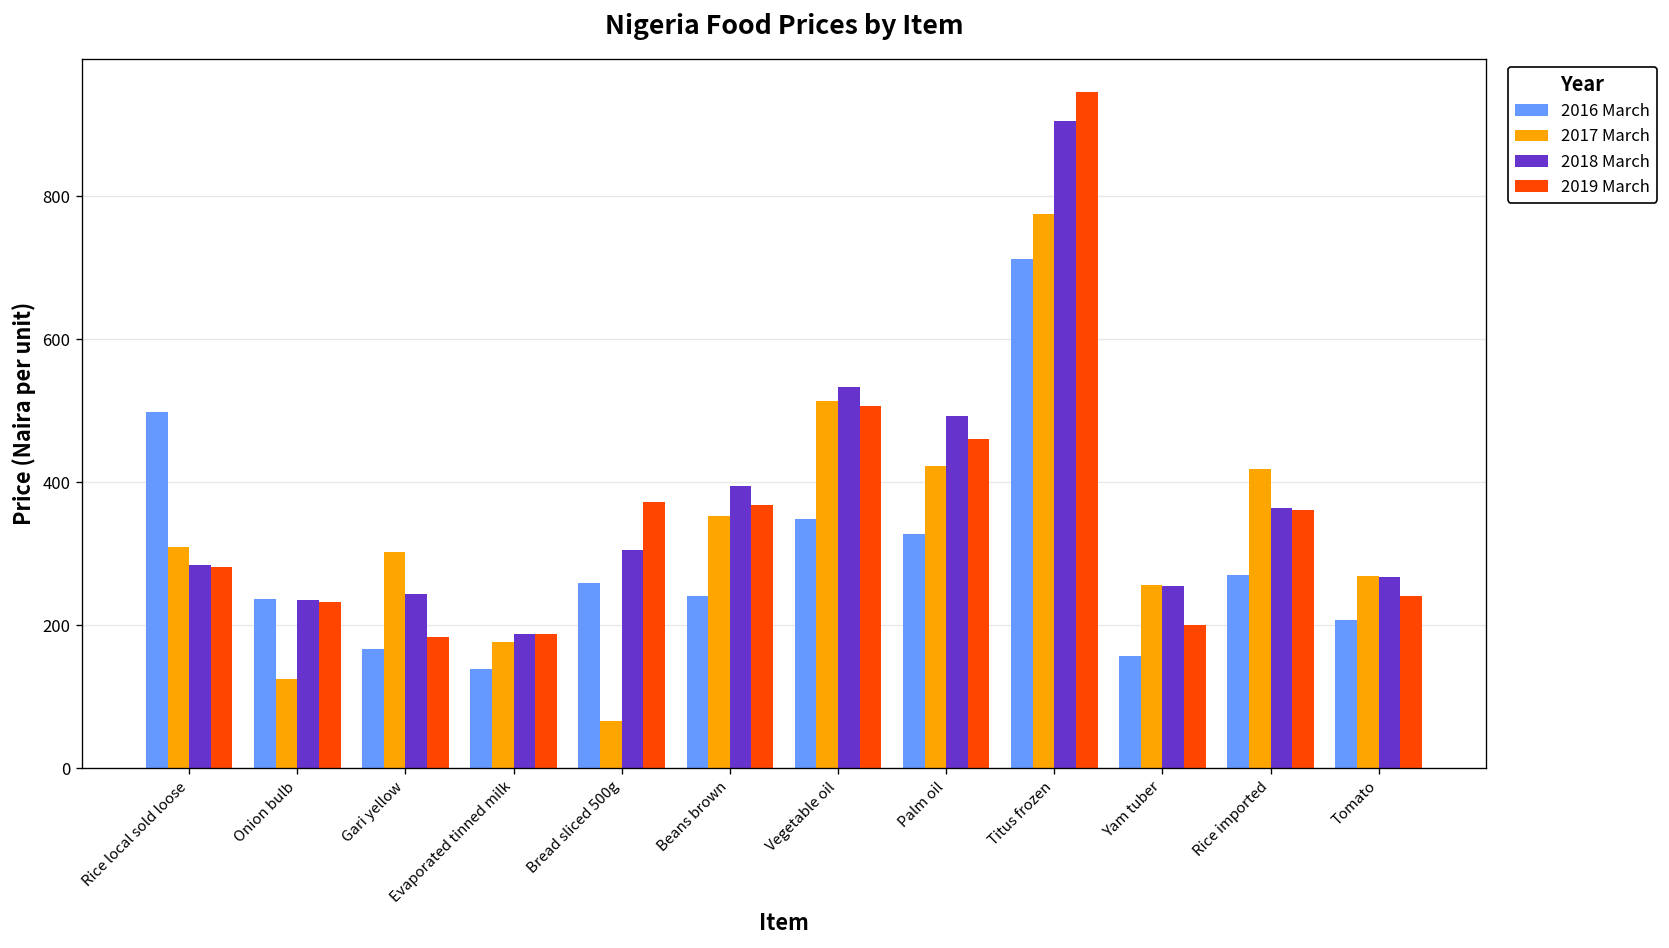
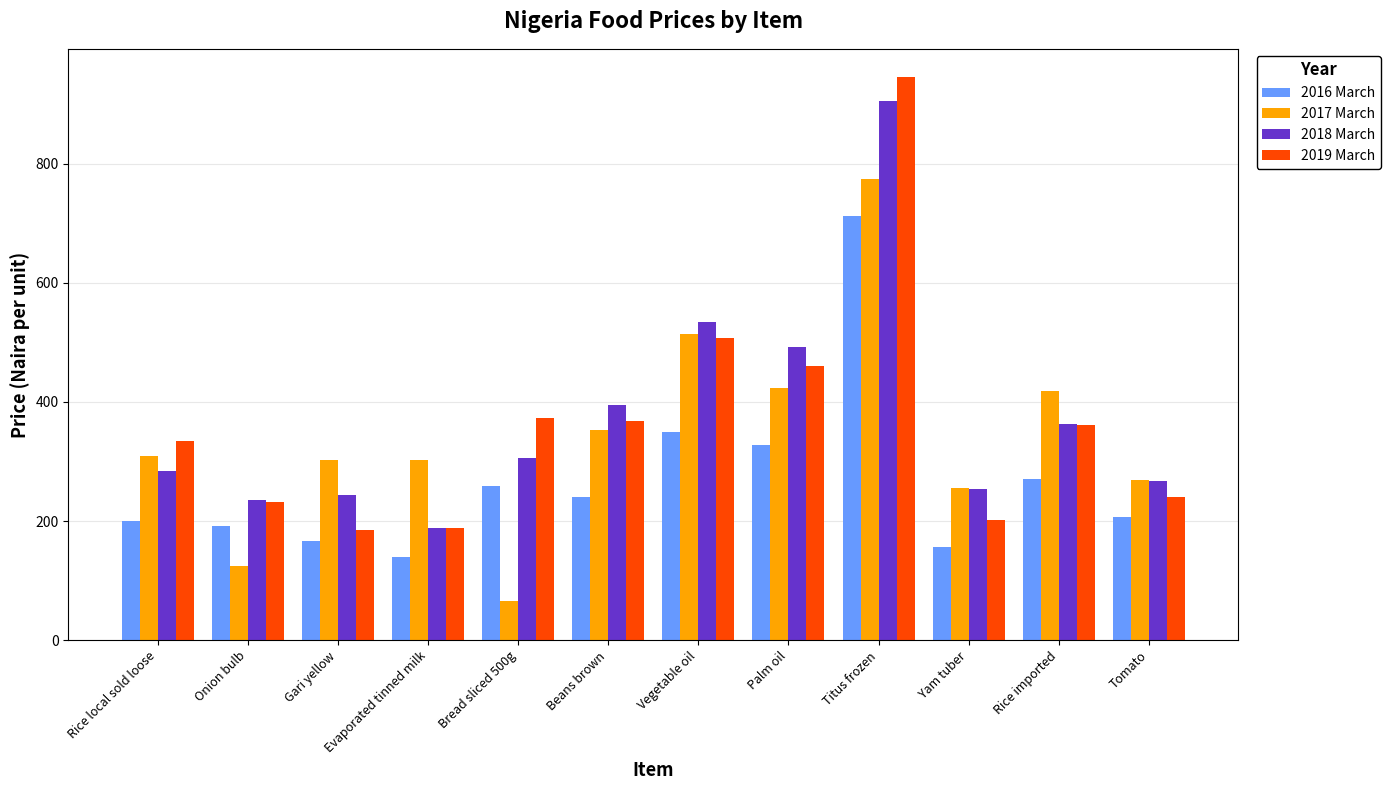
  {
    "2016 March": {
-     "Rice local sold loose": 500,
-     "Onion bulb": 240,
+     "Rice local sold loose": 200,
+     "Onion bulb": 190,
      "Gari yellow": 170,
      "Evaporated tinned milk": 140,
      "Bread sliced 500g": 260,
      "Beans brown": 240,
      "Vegetable oil": 350,
      "Palm oil": 330,
      "Titus frozen": 710,
      "Yam tuber": 160,
      "Rice imported": 270,
      "Tomato": 210
    },
    "2017 March": {
      "Rice local sold loose": 310,
      "Onion bulb": 130,
      "Gari yellow": 300,
-     "Evaporated tinned milk": 180,
+     "Evaporated tinned milk": 300,
      "Bread sliced 500g": 70,
      "Beans brown": 350,
      "Vegetable oil": 510,
      "Palm oil": 420,
      "Titus frozen": 770,
      "Yam tuber": 260,
      "Rice imported": 420,
      "Tomato": 270
    },
    "2018 March": {
      "Rice local sold loose": 280,
      "Onion bulb": 240,
      "Gari yellow": 240,
      "Evaporated tinned milk": 190,
      "Bread sliced 500g": 310,
      "Beans brown": 400,
      "Vegetable oil": 530,
      "Palm oil": 490,
      "Titus frozen": 910,
      "Yam tuber": 250,
      "Rice imported": 360,
      "Tomato": 270
    },
    "2019 March": {
-     "Rice local sold loose": 280,
+     "Rice local sold loose": 330,
      "Onion bulb": 230,
      "Gari yellow": 180,
      "Evaporated tinned milk": 190,
      "Bread sliced 500g": 370,
      "Beans brown": 370,
      "Vegetable oil": 510,
      "Palm oil": 460,
      "Titus frozen": 950,
      "Yam tuber": 200,
      "Rice imported": 360,
      "Tomato": 240
    }
  }
